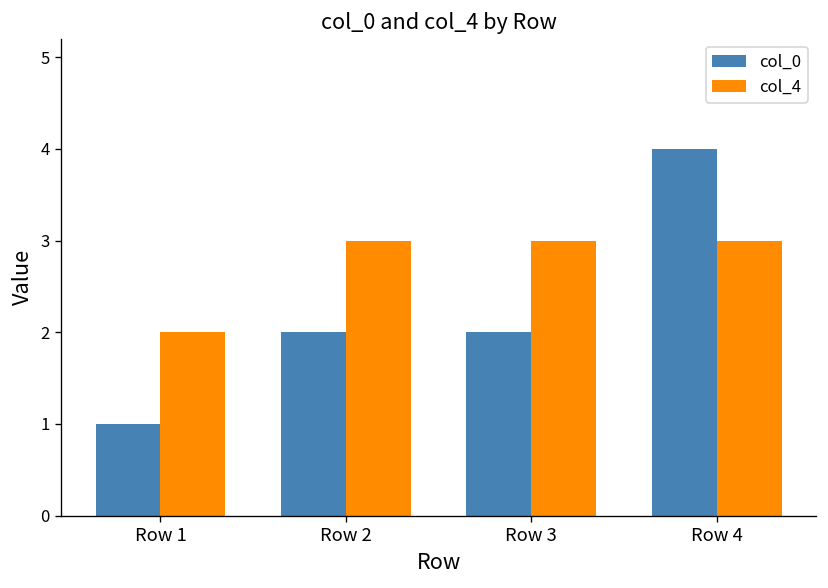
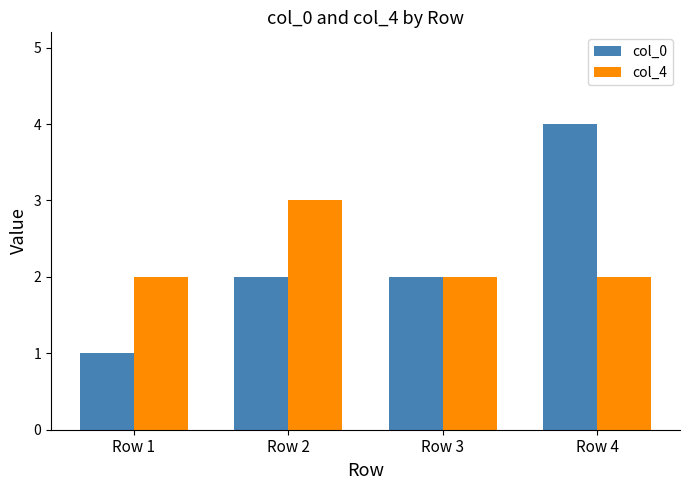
  {
    "col_0": {
      "Row 1": 1,
      "Row 2": 2,
      "Row 3": 2,
      "Row 4": 4
    },
    "col_4": {
      "Row 1": 2,
      "Row 2": 3,
-     "Row 3": 3,
-     "Row 4": 3
+     "Row 3": 2,
+     "Row 4": 2
    }
  }
